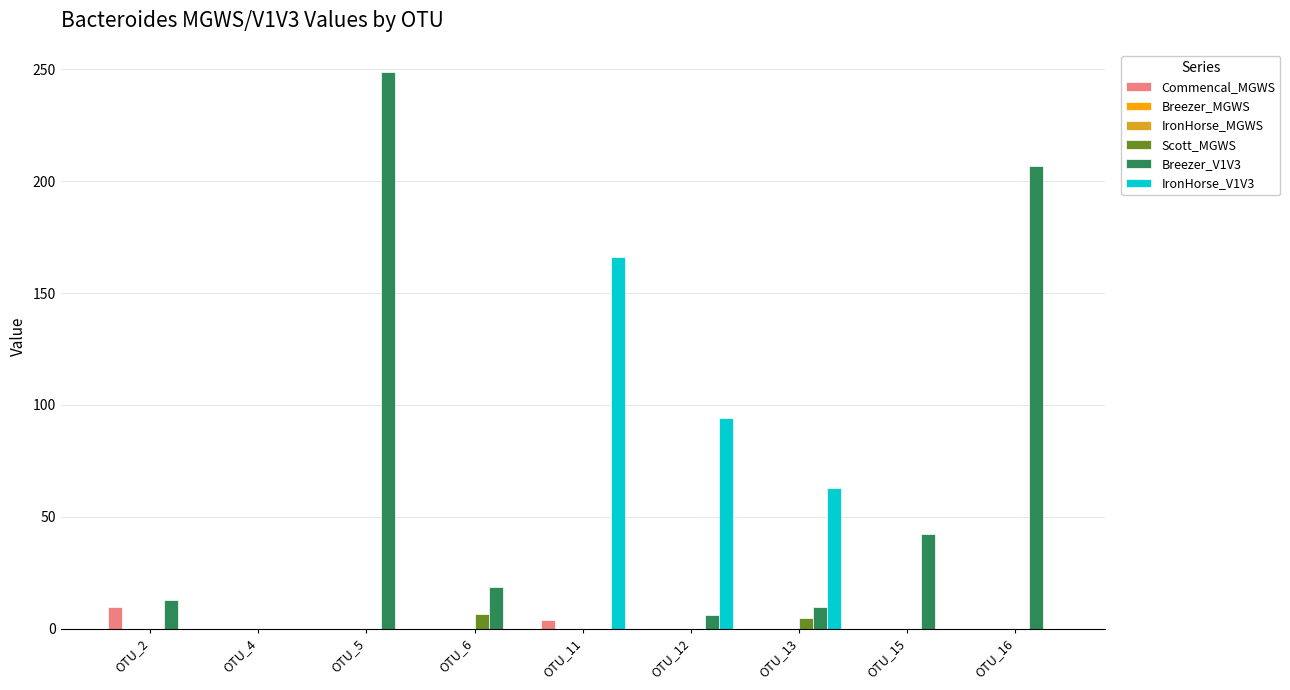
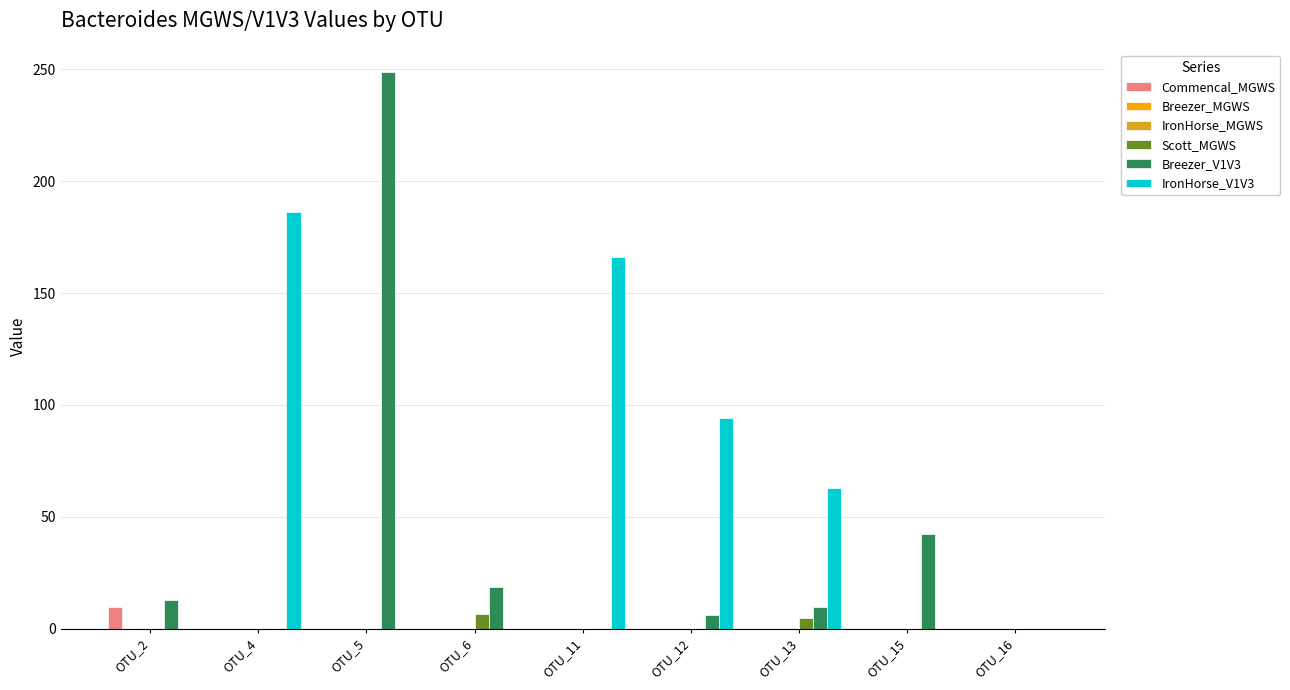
  {
    "Commencal_MGWS": {
      "OTU_2": 10,
-     "OTU_11": 4
+     "OTU_11": 0
    },
    "Scott_MGWS": {
      "OTU_6": 7,
      "OTU_13": 5
    },
    "Breezer_V1V3": {
      "OTU_2": 13,
      "OTU_4": 0,
      "OTU_5": 249,
      "OTU_6": 19,
      "OTU_11": 0,
      "OTU_12": 6,
      "OTU_13": 10,
      "OTU_15": 42,
-     "OTU_16": 207
+     "OTU_16": 0
    },
    "IronHorse_V1V3": {
      "OTU_2": 0,
-     "OTU_4": 0,
+     "OTU_4": 186,
      "OTU_5": 0,
      "OTU_6": 0,
      "OTU_11": 166,
      "OTU_12": 94,
      "OTU_13": 63,
      "OTU_15": 0,
      "OTU_16": 0
    }
  }
